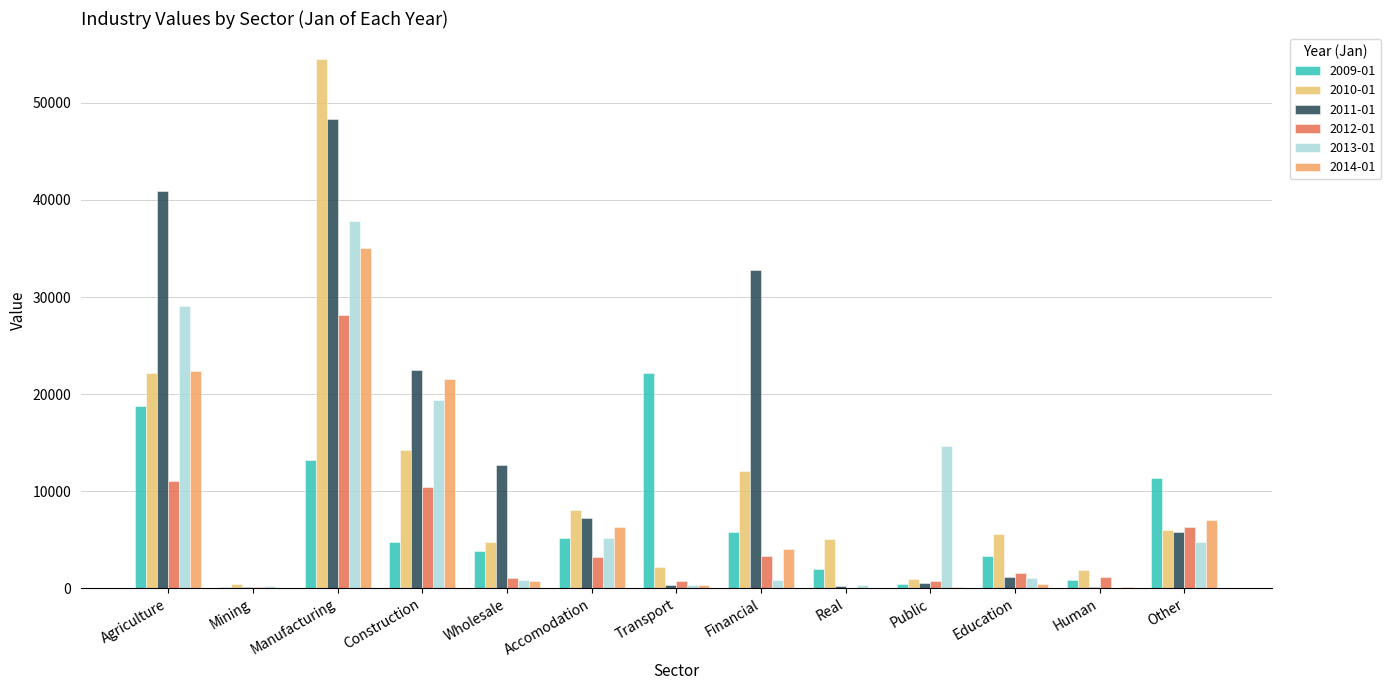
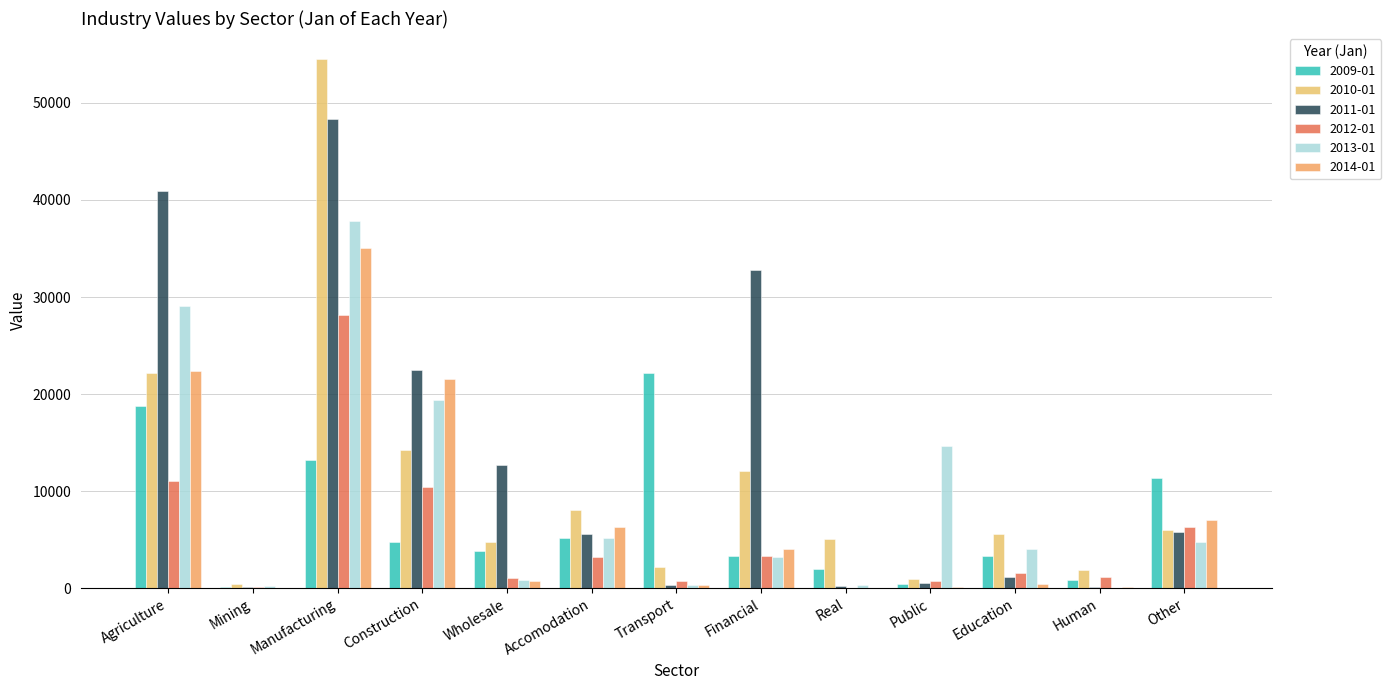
  {
    "2009-01": {
      "Agriculture": 19000,
      "Manufacturing": 13000,
      "Construction": 5000,
      "Wholesale": 4000,
      "Accomodation": 5000,
      "Transport": 22000,
-     "Financial": 6000,
+     "Financial": 3000,
      "Real": 2000,
      "Public": 0,
      "Education": 3000,
      "Human": 1000,
      "Other": 11000
    },
    "2011-01": {
      "Agriculture": 41000,
      "Manufacturing": 48000,
      "Construction": 22000,
      "Wholesale": 13000,
-     "Accomodation": 7000,
+     "Accomodation": 6000,
      "Transport": 0,
      "Financial": 33000,
      "Public": 0,
      "Education": 1000,
      "Other": 6000
    },
    "2013-01": {
      "Agriculture": 29000,
      "Manufacturing": 38000,
      "Construction": 19000,
      "Wholesale": 1000,
      "Accomodation": 5000,
      "Transport": 0,
-     "Financial": 1000,
+     "Financial": 3000,
      "Real": 0,
      "Public": 15000,
-     "Education": 1000,
+     "Education": 4000,
      "Other": 5000
    }
  }
